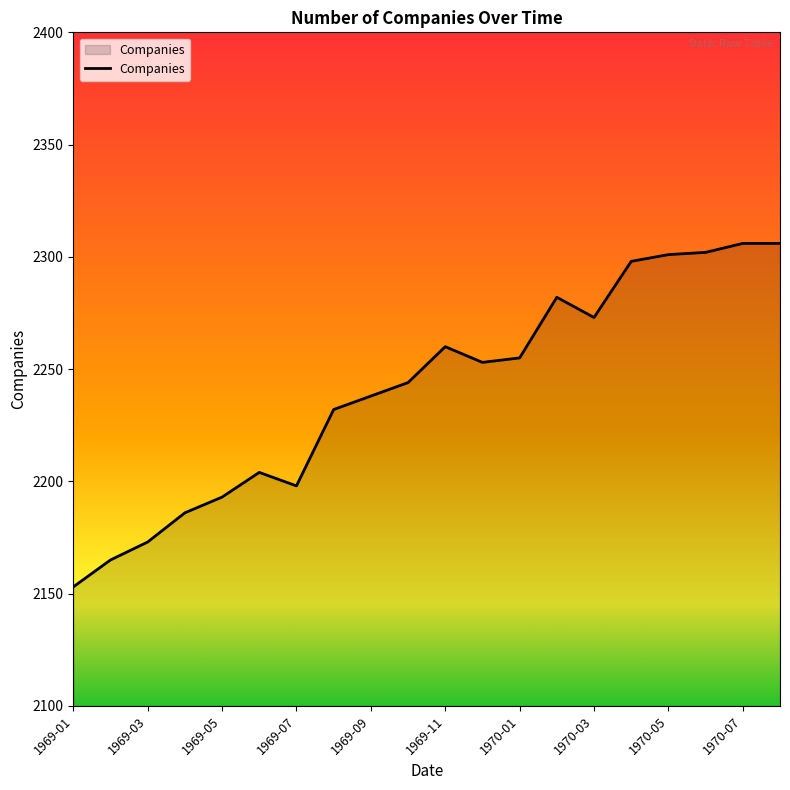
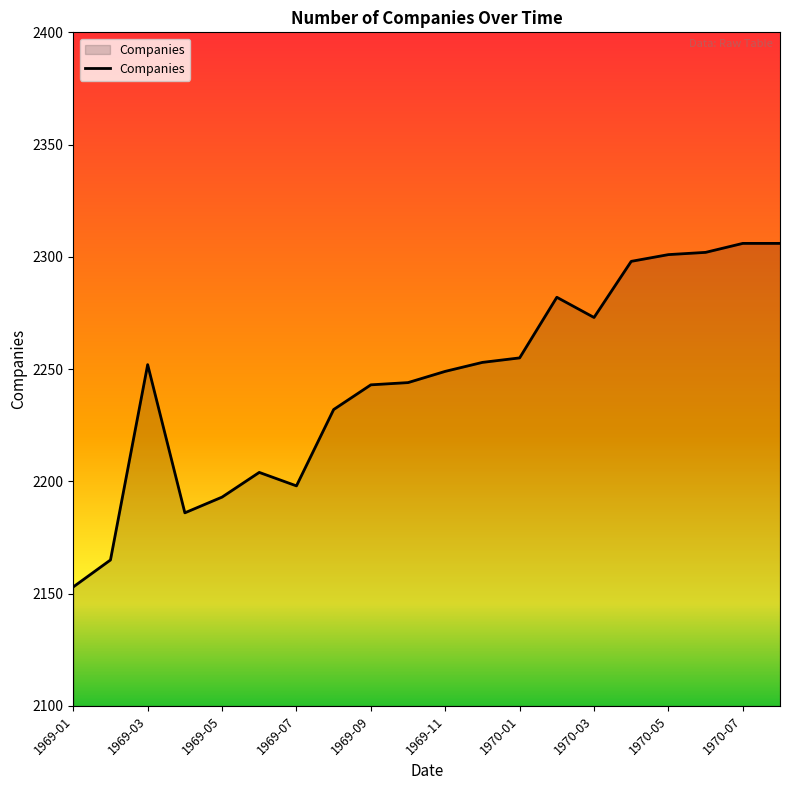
  {
    "1969-01": 2153,
-   "1969-03": 2173,
+   "1969-03": 2252,
    "1969-05": 2193,
    "1969-07": 2198,
-   "1969-09": 2238,
-   "1969-11": 2260,
+   "1969-09": 2243,
+   "1969-11": 2249,
    "1970-01": 2255,
    "1970-03": 2273,
    "1970-05": 2301,
    "1970-07": 2306
  }
